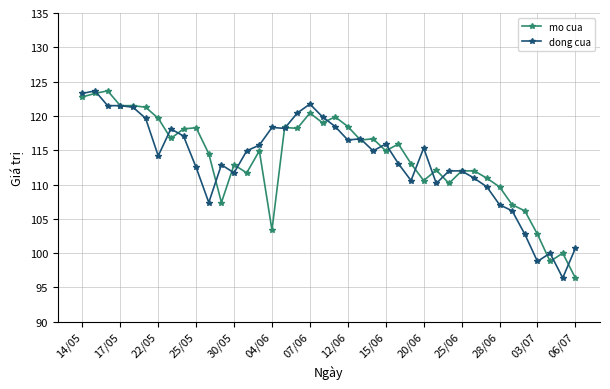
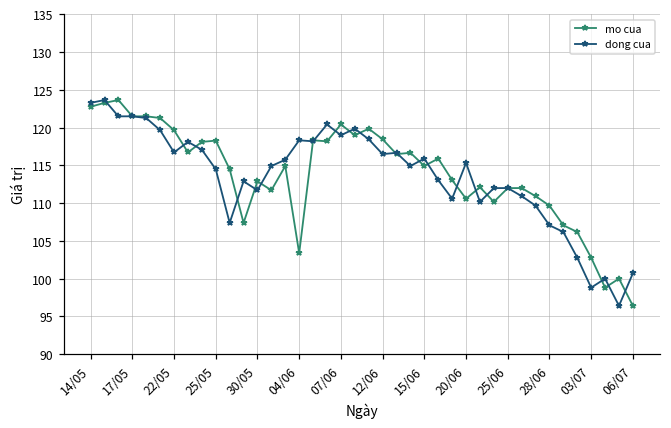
  {
    "mo cua": {
      "14/05": 123,
      "22/05": 120,
      "25/05": 118,
      "30/05": 113,
      "04/06": 103,
      "07/06": 120,
      "12/06": 118,
      "15/06": 115,
      "20/06": 111,
      "28/06": 110,
      "03/07": 103,
      "06/07": 96
    },
    "dong cua": {
      "14/05": 123,
-     "22/05": 114,
-     "25/05": 112,
+     "22/05": 117,
+     "25/05": 114,
      "30/05": 112,
      "04/06": 118,
-     "07/06": 122,
+     "07/06": 119,
      "12/06": 116,
      "15/06": 116,
      "20/06": 115,
      "28/06": 107,
      "03/07": 99,
      "06/07": 101
    }
  }
